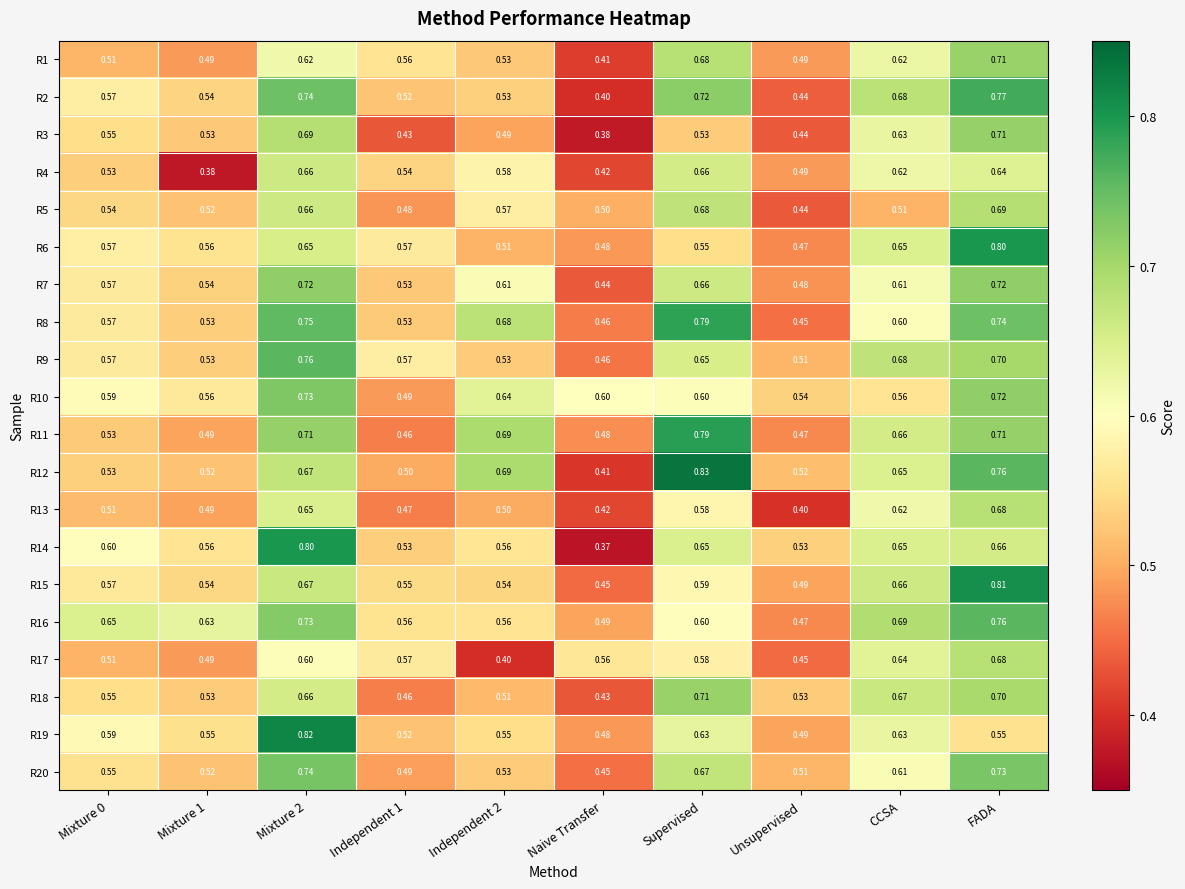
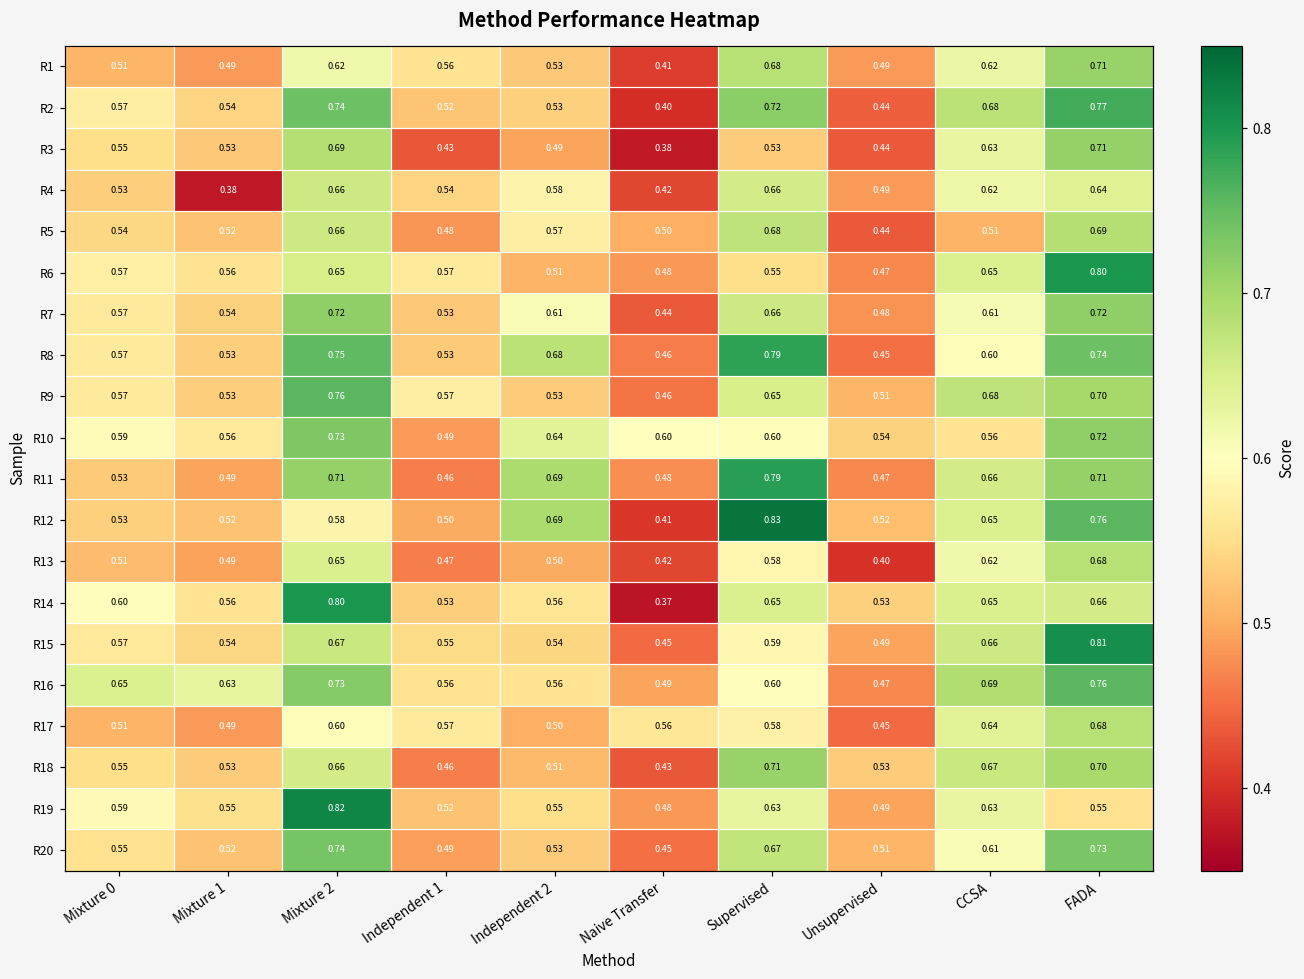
  {
    "R1": {
      "Mixture 0": 0.51,
      "Mixture 1": 0.49,
      "Mixture 2": 0.62,
      "Independent 1": 0.56,
      "Independent 2": 0.53,
      "Naive Transfer": 0.41,
      "Supervised": 0.68,
      "Unsupervised": 0.49,
      "CCSA": 0.62,
      "FADA": 0.71
    },
    "R2": {
      "Mixture 0": 0.57,
      "Mixture 1": 0.54,
      "Mixture 2": 0.74,
      "Independent 1": 0.52,
      "Independent 2": 0.53,
      "Naive Transfer": 0.40,
      "Supervised": 0.72,
      "Unsupervised": 0.44,
      "CCSA": 0.68,
      "FADA": 0.77
    },
    "R3": {
      "Mixture 0": 0.55,
      "Mixture 1": 0.53,
      "Mixture 2": 0.69,
      "Independent 1": 0.43,
      "Independent 2": 0.49,
      "Naive Transfer": 0.38,
      "Supervised": 0.53,
      "Unsupervised": 0.44,
      "CCSA": 0.63,
      "FADA": 0.71
    },
    "R4": {
      "Mixture 0": 0.53,
      "Mixture 1": 0.38,
      "Mixture 2": 0.66,
      "Independent 1": 0.54,
      "Independent 2": 0.58,
      "Naive Transfer": 0.42,
      "Supervised": 0.66,
      "Unsupervised": 0.49,
      "CCSA": 0.62,
      "FADA": 0.64
    },
    "R5": {
      "Mixture 0": 0.54,
      "Mixture 1": 0.52,
      "Mixture 2": 0.66,
      "Independent 1": 0.48,
      "Independent 2": 0.57,
      "Naive Transfer": 0.50,
      "Supervised": 0.68,
      "Unsupervised": 0.44,
      "CCSA": 0.51,
      "FADA": 0.69
    },
    "R6": {
      "Mixture 0": 0.57,
      "Mixture 1": 0.56,
      "Mixture 2": 0.65,
      "Independent 1": 0.57,
      "Independent 2": 0.51,
      "Naive Transfer": 0.48,
      "Supervised": 0.55,
      "Unsupervised": 0.47,
      "CCSA": 0.65,
      "FADA": 0.80
    },
    "R7": {
      "Mixture 0": 0.57,
      "Mixture 1": 0.54,
      "Mixture 2": 0.72,
      "Independent 1": 0.53,
      "Independent 2": 0.61,
      "Naive Transfer": 0.44,
      "Supervised": 0.66,
      "Unsupervised": 0.48,
      "CCSA": 0.61,
      "FADA": 0.72
    },
    "R8": {
      "Mixture 0": 0.57,
      "Mixture 1": 0.53,
      "Mixture 2": 0.75,
      "Independent 1": 0.53,
      "Independent 2": 0.68,
      "Naive Transfer": 0.46,
      "Supervised": 0.79,
      "Unsupervised": 0.45,
      "CCSA": 0.60,
      "FADA": 0.74
    },
    "R9": {
      "Mixture 0": 0.57,
      "Mixture 1": 0.53,
      "Mixture 2": 0.76,
      "Independent 1": 0.57,
      "Independent 2": 0.53,
      "Naive Transfer": 0.46,
      "Supervised": 0.65,
      "Unsupervised": 0.51,
      "CCSA": 0.68,
      "FADA": 0.70
    },
    "R10": {
      "Mixture 0": 0.59,
      "Mixture 1": 0.56,
      "Mixture 2": 0.73,
      "Independent 1": 0.49,
      "Independent 2": 0.64,
      "Naive Transfer": 0.60,
      "Supervised": 0.60,
      "Unsupervised": 0.54,
      "CCSA": 0.56,
      "FADA": 0.72
    },
    "R11": {
      "Mixture 0": 0.53,
      "Mixture 1": 0.49,
      "Mixture 2": 0.71,
      "Independent 1": 0.46,
      "Independent 2": 0.69,
      "Naive Transfer": 0.48,
      "Supervised": 0.79,
      "Unsupervised": 0.47,
      "CCSA": 0.66,
      "FADA": 0.71
    },
    "R12": {
      "Mixture 0": 0.53,
      "Mixture 1": 0.52,
-     "Mixture 2": 0.67,
+     "Mixture 2": 0.58,
      "Independent 1": 0.50,
      "Independent 2": 0.69,
      "Naive Transfer": 0.41,
      "Supervised": 0.83,
      "Unsupervised": 0.52,
      "CCSA": 0.65,
      "FADA": 0.76
    },
    "R13": {
      "Mixture 0": 0.51,
      "Mixture 1": 0.49,
      "Mixture 2": 0.65,
      "Independent 1": 0.47,
      "Independent 2": 0.50,
      "Naive Transfer": 0.42,
      "Supervised": 0.58,
      "Unsupervised": 0.40,
      "CCSA": 0.62,
      "FADA": 0.68
    },
    "R14": {
      "Mixture 0": 0.60,
      "Mixture 1": 0.56,
      "Mixture 2": 0.80,
      "Independent 1": 0.53,
      "Independent 2": 0.56,
      "Naive Transfer": 0.37,
      "Supervised": 0.65,
      "Unsupervised": 0.53,
      "CCSA": 0.65,
      "FADA": 0.66
    },
    "R15": {
      "Mixture 0": 0.57,
      "Mixture 1": 0.54,
      "Mixture 2": 0.67,
      "Independent 1": 0.55,
      "Independent 2": 0.54,
      "Naive Transfer": 0.45,
      "Supervised": 0.59,
      "Unsupervised": 0.49,
      "CCSA": 0.66,
      "FADA": 0.81
    },
    "R16": {
      "Mixture 0": 0.65,
      "Mixture 1": 0.63,
      "Mixture 2": 0.73,
      "Independent 1": 0.56,
      "Independent 2": 0.56,
      "Naive Transfer": 0.49,
      "Supervised": 0.60,
      "Unsupervised": 0.47,
      "CCSA": 0.69,
      "FADA": 0.76
    },
    "R17": {
      "Mixture 0": 0.51,
      "Mixture 1": 0.49,
      "Mixture 2": 0.60,
      "Independent 1": 0.57,
-     "Independent 2": 0.40,
+     "Independent 2": 0.50,
      "Naive Transfer": 0.56,
      "Supervised": 0.58,
      "Unsupervised": 0.45,
      "CCSA": 0.64,
      "FADA": 0.68
    },
    "R18": {
      "Mixture 0": 0.55,
      "Mixture 1": 0.53,
      "Mixture 2": 0.66,
      "Independent 1": 0.46,
      "Independent 2": 0.51,
      "Naive Transfer": 0.43,
      "Supervised": 0.71,
      "Unsupervised": 0.53,
      "CCSA": 0.67,
      "FADA": 0.70
    },
    "R19": {
      "Mixture 0": 0.59,
      "Mixture 1": 0.55,
      "Mixture 2": 0.82,
      "Independent 1": 0.52,
      "Independent 2": 0.55,
      "Naive Transfer": 0.48,
      "Supervised": 0.63,
      "Unsupervised": 0.49,
      "CCSA": 0.63,
      "FADA": 0.55
    },
    "R20": {
      "Mixture 0": 0.55,
      "Mixture 1": 0.52,
      "Mixture 2": 0.74,
      "Independent 1": 0.49,
      "Independent 2": 0.53,
      "Naive Transfer": 0.45,
      "Supervised": 0.67,
      "Unsupervised": 0.51,
      "CCSA": 0.61,
      "FADA": 0.73
    }
  }
